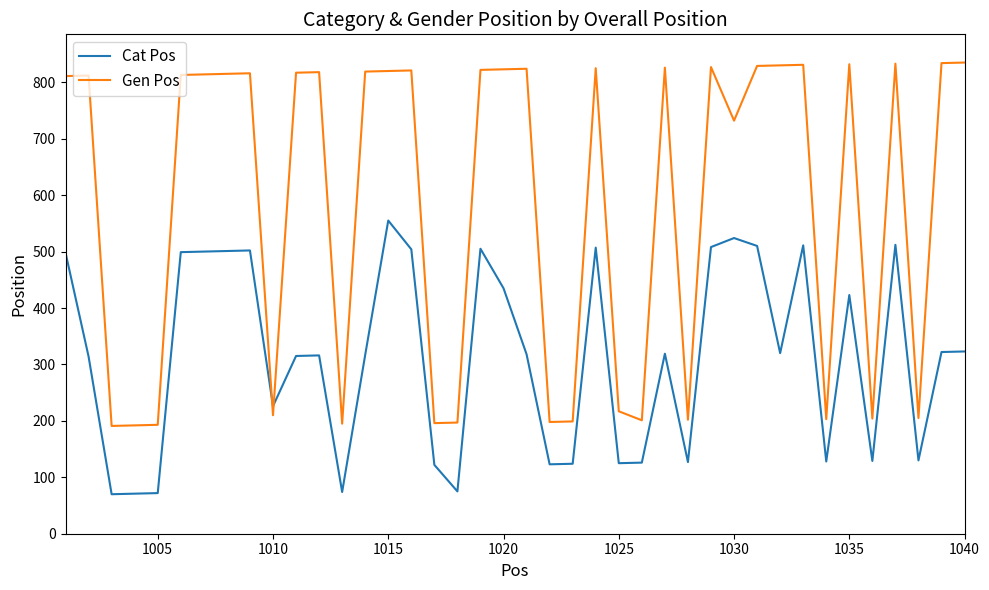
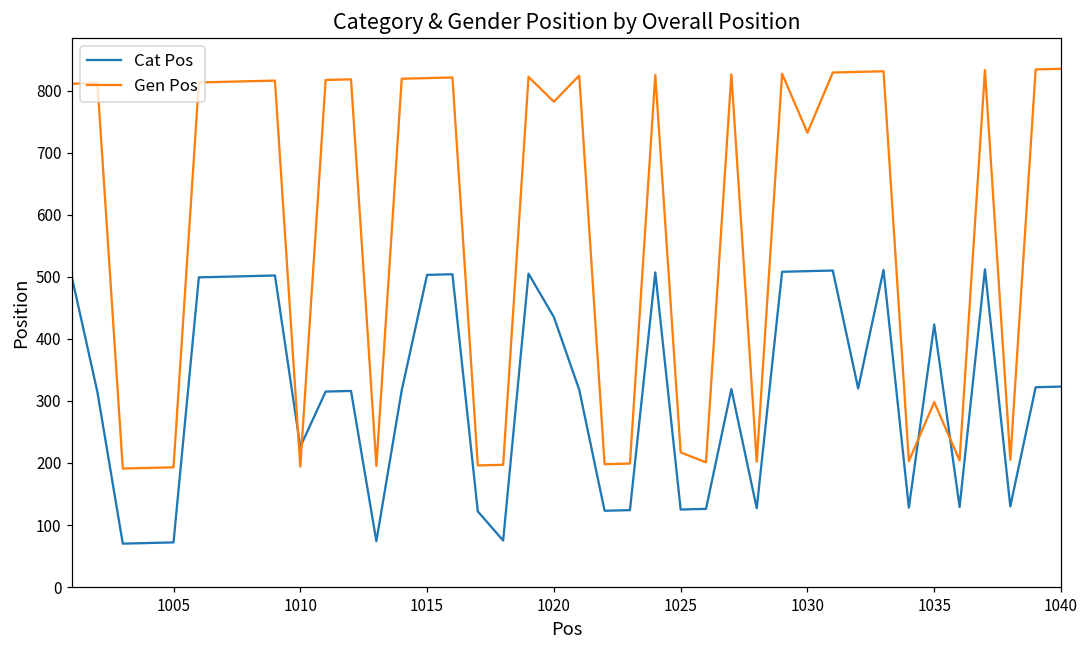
  {
    "Cat Pos": {
      "1005": 70,
      "1010": 230,
-     "1015": 560,
+     "1015": 500,
      "1020": 440,
      "1025": 130,
-     "1030": 520,
+     "1030": 510,
      "1035": 420,
      "1040": 320
    },
    "Gen Pos": {
      "1005": 190,
-     "1010": 210,
+     "1010": 190,
      "1015": 820,
-     "1020": 820,
+     "1020": 780,
      "1025": 220,
      "1030": 730,
-     "1035": 830,
+     "1035": 300,
      "1040": 840
    }
  }
